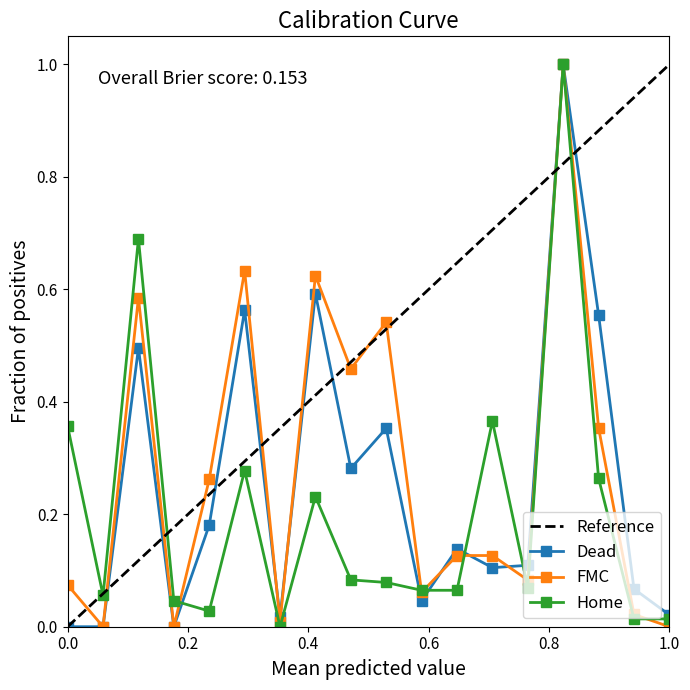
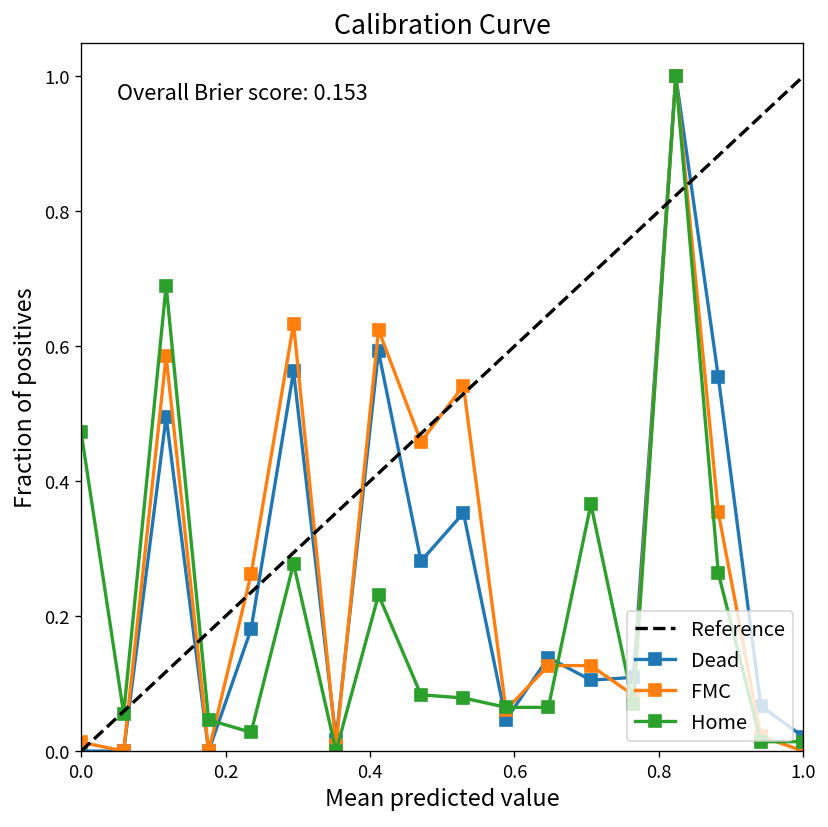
  {
    "Dead": {
      "1.0": 0.02
    },
    "FMC": {
-     "0.0": 0.07,
+     "0.0": 0.01,
      "1.0": 0.00
    },
    "Home": {
-     "0.0": 0.36,
+     "0.0": 0.47,
      "1.0": 0.01
    },
    "Reference": {
      "1.0": 1.00
    }
  }
